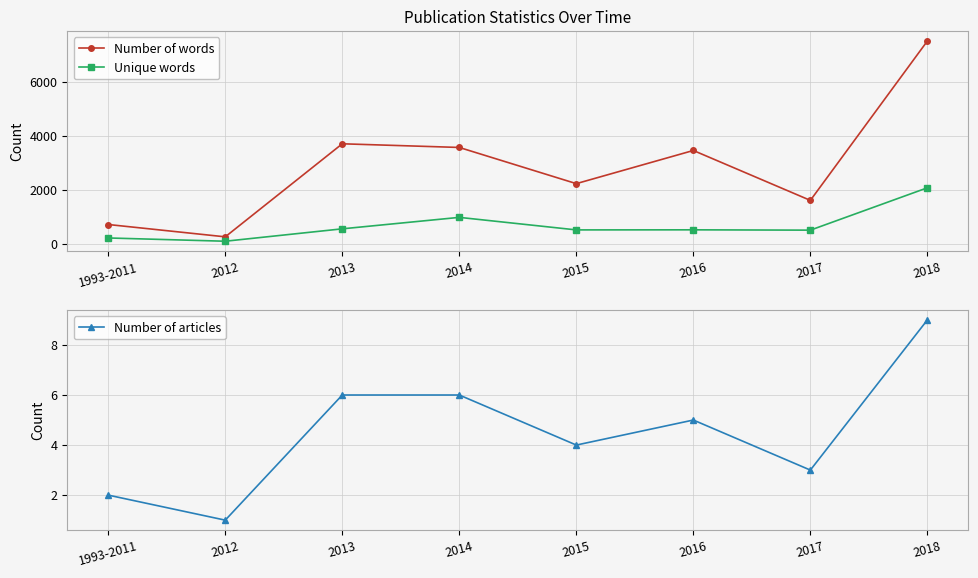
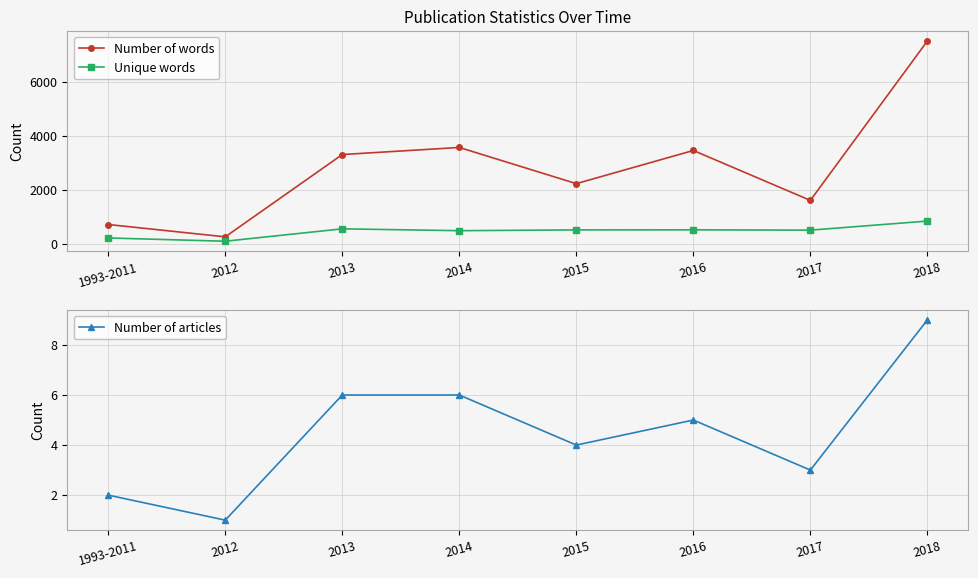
  {
    "Publication Statistics Over Time": {
      "Number of words": {
        "1993-2011": 700,
        "2012": 300,
-       "2013": 3700,
+       "2013": 3300,
        "2014": 3600,
        "2015": 2200,
        "2016": 3500,
        "2017": 1600,
        "2018": 7500
      },
      "Unique words": {
        "1993-2011": 200,
        "2012": 100,
        "2013": 600,
-       "2014": 1000,
+       "2014": 500,
        "2015": 500,
        "2016": 500,
        "2017": 500,
-       "2018": 2100
+       "2018": 800
      }
    }
  }
